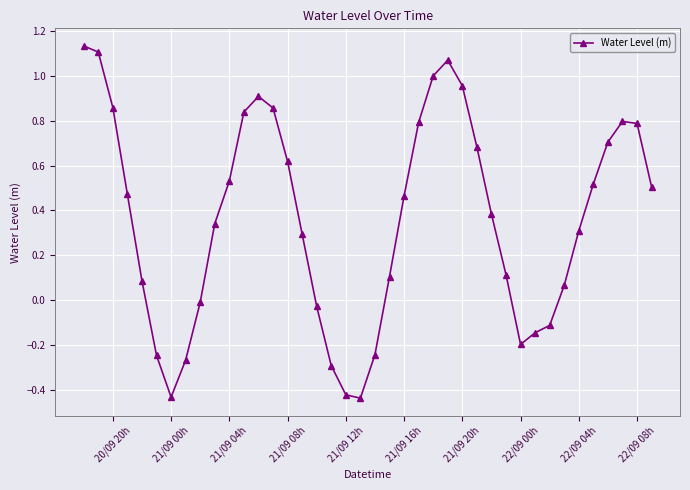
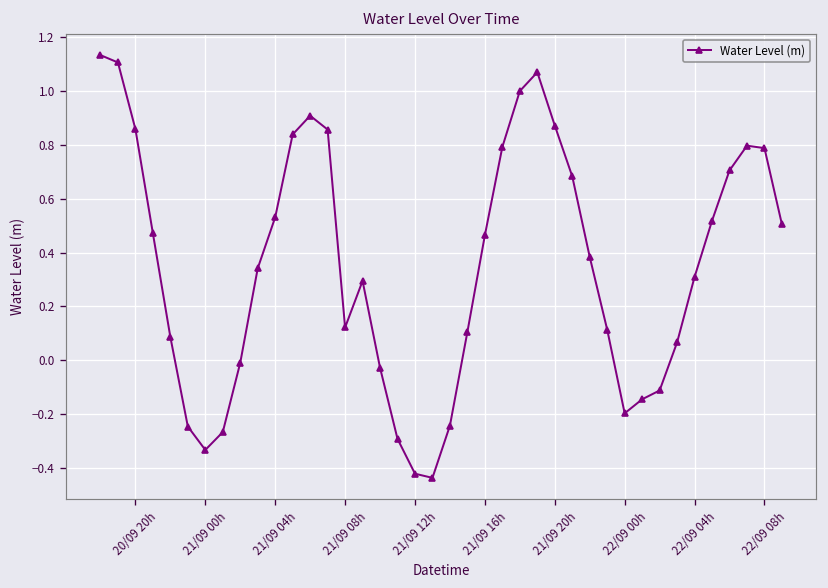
  {
    "20/09 20h": 0.86,
-   "21/09 00h": -0.43,
+   "21/09 00h": -0.33,
    "21/09 04h": 0.53,
-   "21/09 08h": 0.62,
+   "21/09 08h": 0.12,
    "21/09 12h": -0.42,
    "21/09 16h": 0.46,
-   "21/09 20h": 0.96,
+   "21/09 20h": 0.87,
    "22/09 00h": -0.20,
    "22/09 04h": 0.31,
    "22/09 08h": 0.79
  }
